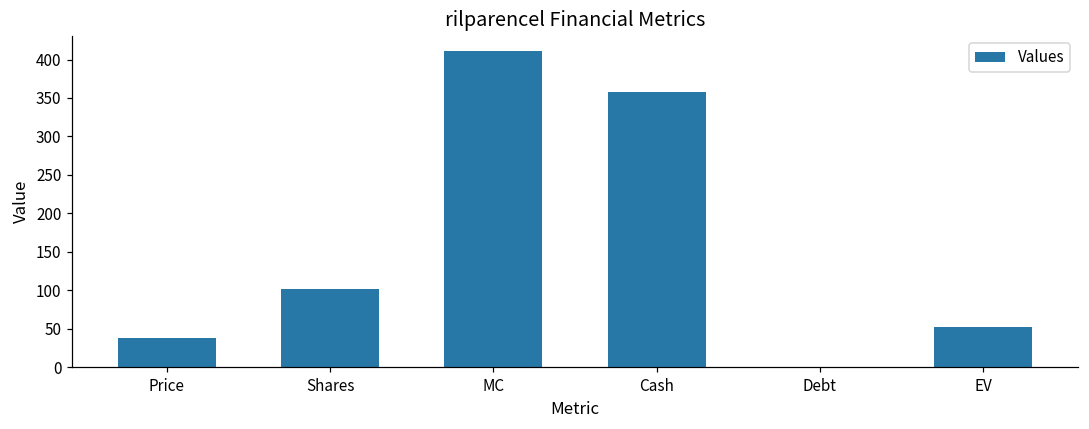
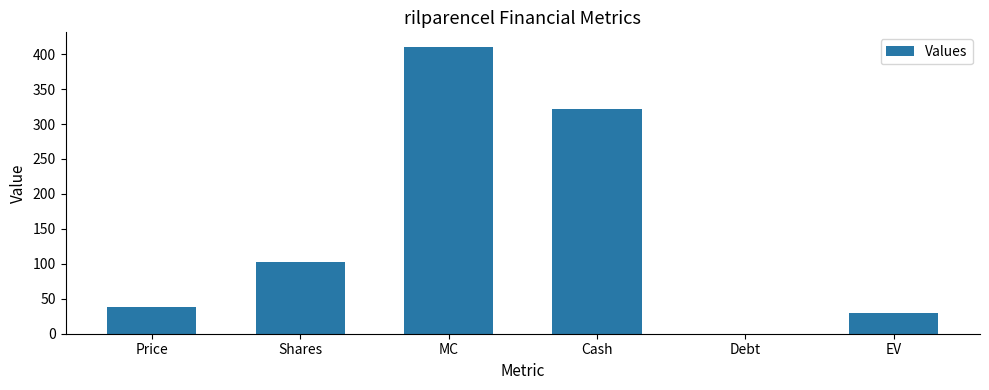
  {
    "Price": 40,
    "Shares": 100,
    "MC": 410,
-   "Cash": 360,
+   "Cash": 320,
    "Debt": 0,
-   "EV": 50
+   "EV": 30
  }
